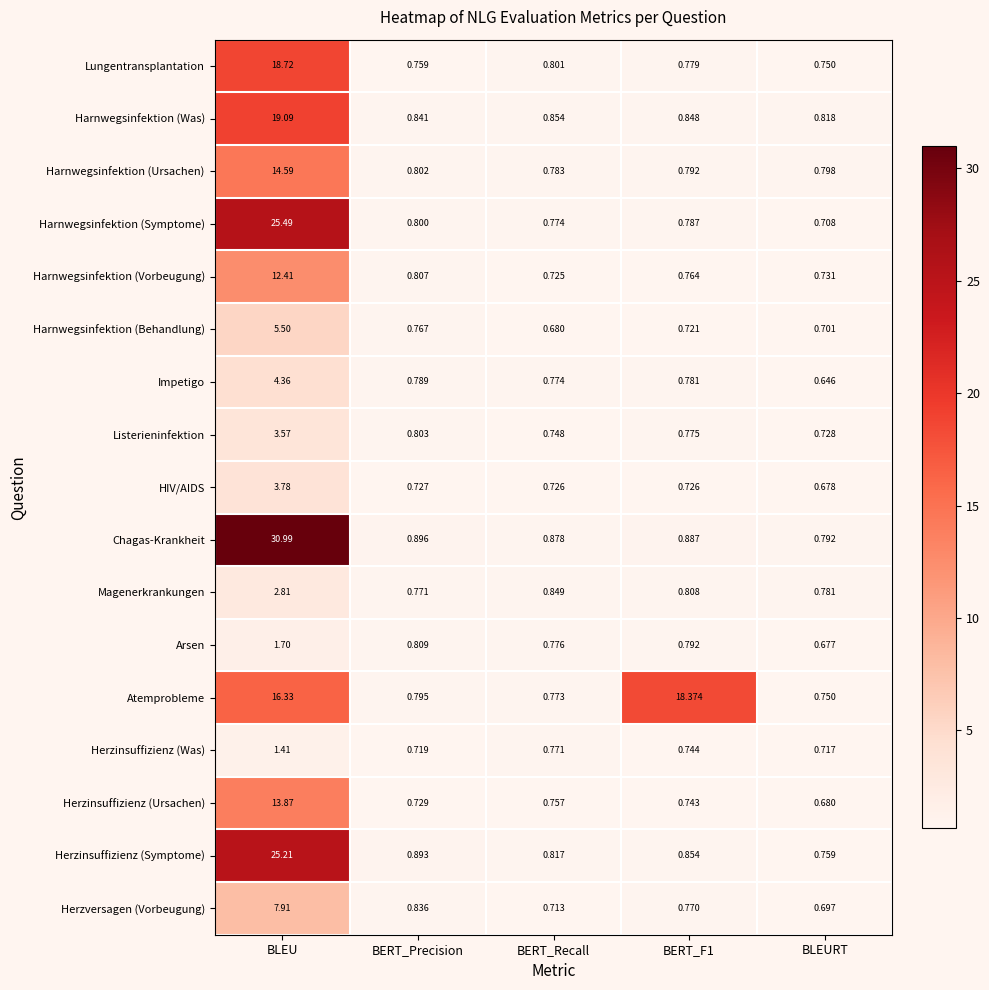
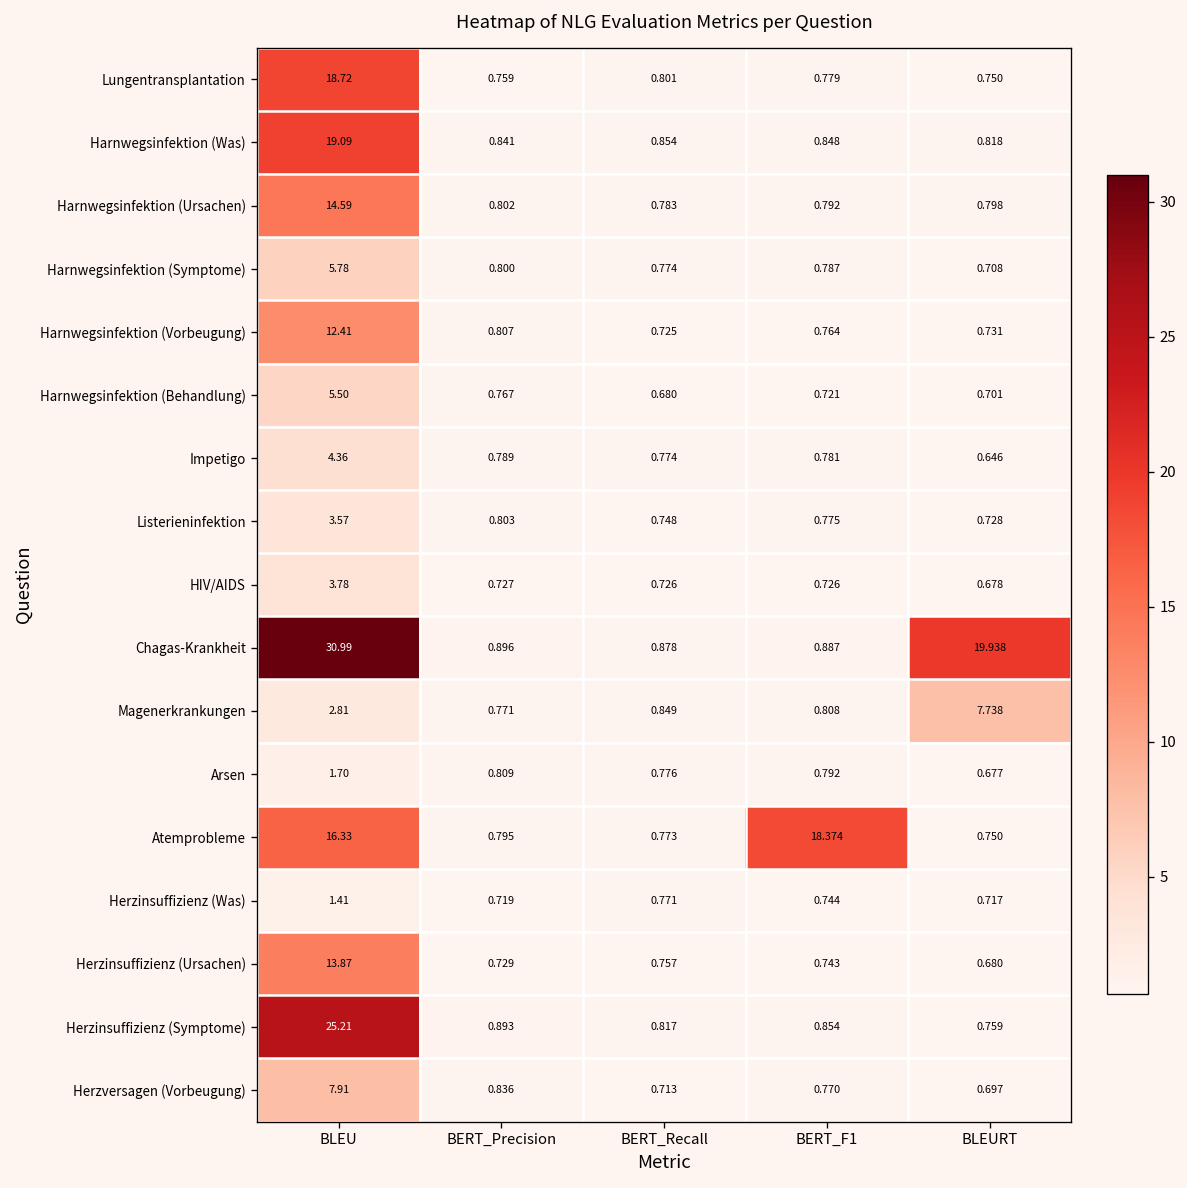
  {
    "Lungentransplantation": {
      "BLEU": 18.72,
      "BERT_Precision": 0.759,
      "BERT_Recall": 0.801,
      "BERT_F1": 0.779,
      "BLEURT": 0.750
    },
    "Harnwegsinfektion (Was)": {
      "BLEU": 19.09,
      "BERT_Precision": 0.841,
      "BERT_Recall": 0.854,
      "BERT_F1": 0.848,
      "BLEURT": 0.818
    },
    "Harnwegsinfektion (Ursachen)": {
      "BLEU": 14.59,
      "BERT_Precision": 0.802,
      "BERT_Recall": 0.783,
      "BERT_F1": 0.792,
      "BLEURT": 0.798
    },
    "Harnwegsinfektion (Symptome)": {
-     "BLEU": 25.49,
+     "BLEU": 5.78,
      "BERT_Precision": 0.800,
      "BERT_Recall": 0.774,
      "BERT_F1": 0.787,
      "BLEURT": 0.708
    },
    "Harnwegsinfektion (Vorbeugung)": {
      "BLEU": 12.41,
      "BERT_Precision": 0.807,
      "BERT_Recall": 0.725,
      "BERT_F1": 0.764,
      "BLEURT": 0.731
    },
    "Harnwegsinfektion (Behandlung)": {
      "BLEU": 5.50,
      "BERT_Precision": 0.767,
      "BERT_Recall": 0.680,
      "BERT_F1": 0.721,
      "BLEURT": 0.701
    },
    "Impetigo": {
      "BLEU": 4.36,
      "BERT_Precision": 0.789,
      "BERT_Recall": 0.774,
      "BERT_F1": 0.781,
      "BLEURT": 0.646
    },
    "Listerieninfektion": {
      "BLEU": 3.57,
      "BERT_Precision": 0.803,
      "BERT_Recall": 0.748,
      "BERT_F1": 0.775,
      "BLEURT": 0.728
    },
    "HIV/AIDS": {
      "BLEU": 3.78,
      "BERT_Precision": 0.727,
      "BERT_Recall": 0.726,
      "BERT_F1": 0.726,
      "BLEURT": 0.678
    },
    "Chagas-Krankheit": {
      "BLEU": 30.99,
      "BERT_Precision": 0.896,
      "BERT_Recall": 0.878,
      "BERT_F1": 0.887,
-     "BLEURT": 0.792
+     "BLEURT": 19.938
    },
    "Magenerkrankungen": {
      "BLEU": 2.81,
      "BERT_Precision": 0.771,
      "BERT_Recall": 0.849,
      "BERT_F1": 0.808,
-     "BLEURT": 0.781
+     "BLEURT": 7.738
    },
    "Arsen": {
      "BLEU": 1.70,
      "BERT_Precision": 0.809,
      "BERT_Recall": 0.776,
      "BERT_F1": 0.792,
      "BLEURT": 0.677
    },
    "Atemprobleme": {
      "BLEU": 16.33,
      "BERT_Precision": 0.795,
      "BERT_Recall": 0.773,
      "BERT_F1": 18.374,
      "BLEURT": 0.750
    },
    "Herzinsuffizienz (Was)": {
      "BLEU": 1.41,
      "BERT_Precision": 0.719,
      "BERT_Recall": 0.771,
      "BERT_F1": 0.744,
      "BLEURT": 0.717
    },
    "Herzinsuffizienz (Ursachen)": {
      "BLEU": 13.87,
      "BERT_Precision": 0.729,
      "BERT_Recall": 0.757,
      "BERT_F1": 0.743,
      "BLEURT": 0.680
    },
    "Herzinsuffizienz (Symptome)": {
      "BLEU": 25.21,
      "BERT_Precision": 0.893,
      "BERT_Recall": 0.817,
      "BERT_F1": 0.854,
      "BLEURT": 0.759
    },
    "Herzversagen (Vorbeugung)": {
      "BLEU": 7.91,
      "BERT_Precision": 0.836,
      "BERT_Recall": 0.713,
      "BERT_F1": 0.770,
      "BLEURT": 0.697
    }
  }
